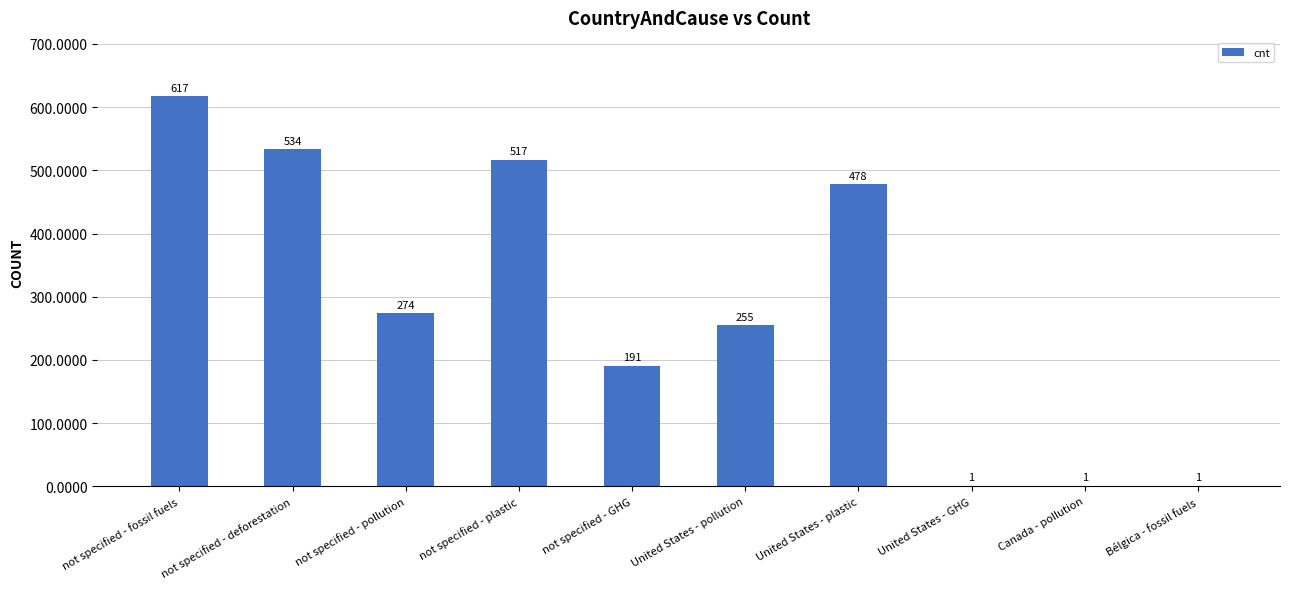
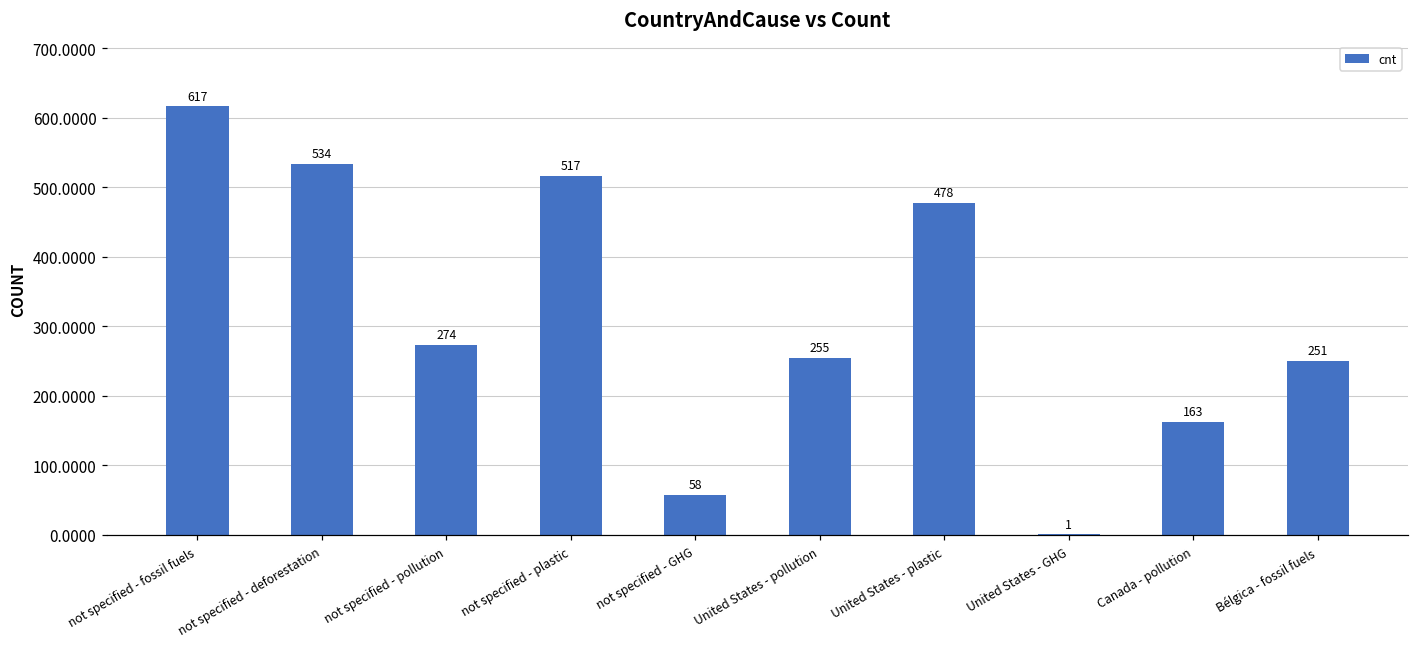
  {
    "not specified - fossil fuels": 617,
    "not specified - deforestation": 534,
    "not specified - pollution": 274,
    "not specified - plastic": 517,
-   "not specified - GHG": 191,
+   "not specified - GHG": 58,
    "United States - pollution": 255,
    "United States - plastic": 478,
    "United States - GHG": 1,
-   "Canada - pollution": 1,
-   "Bélgica - fossil fuels": 1
+   "Canada - pollution": 163,
+   "Bélgica - fossil fuels": 251
  }
